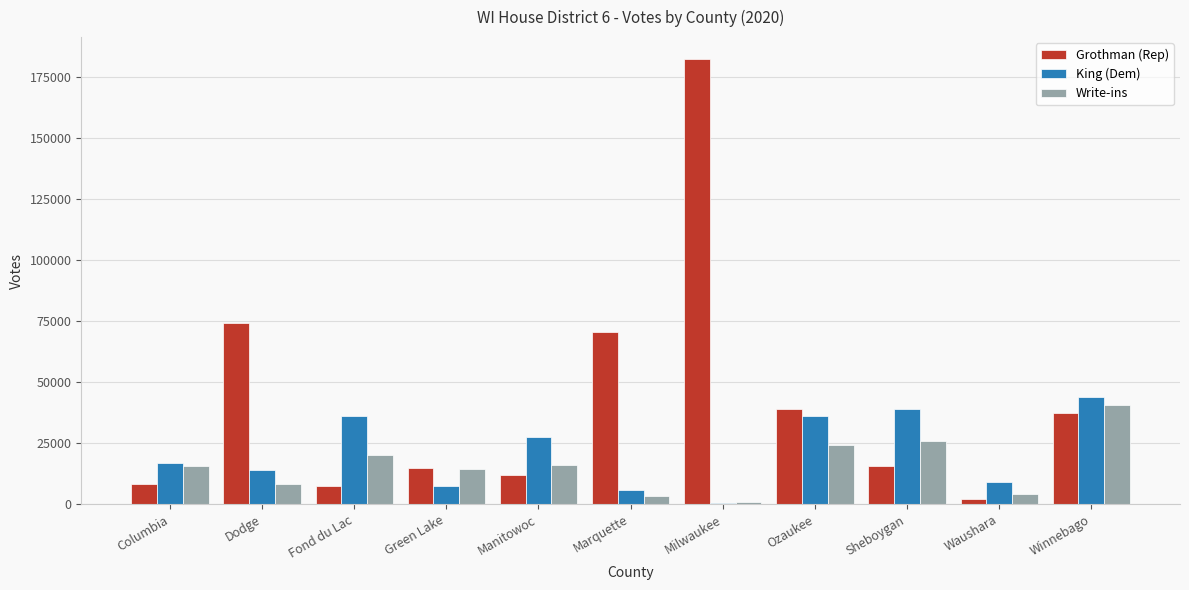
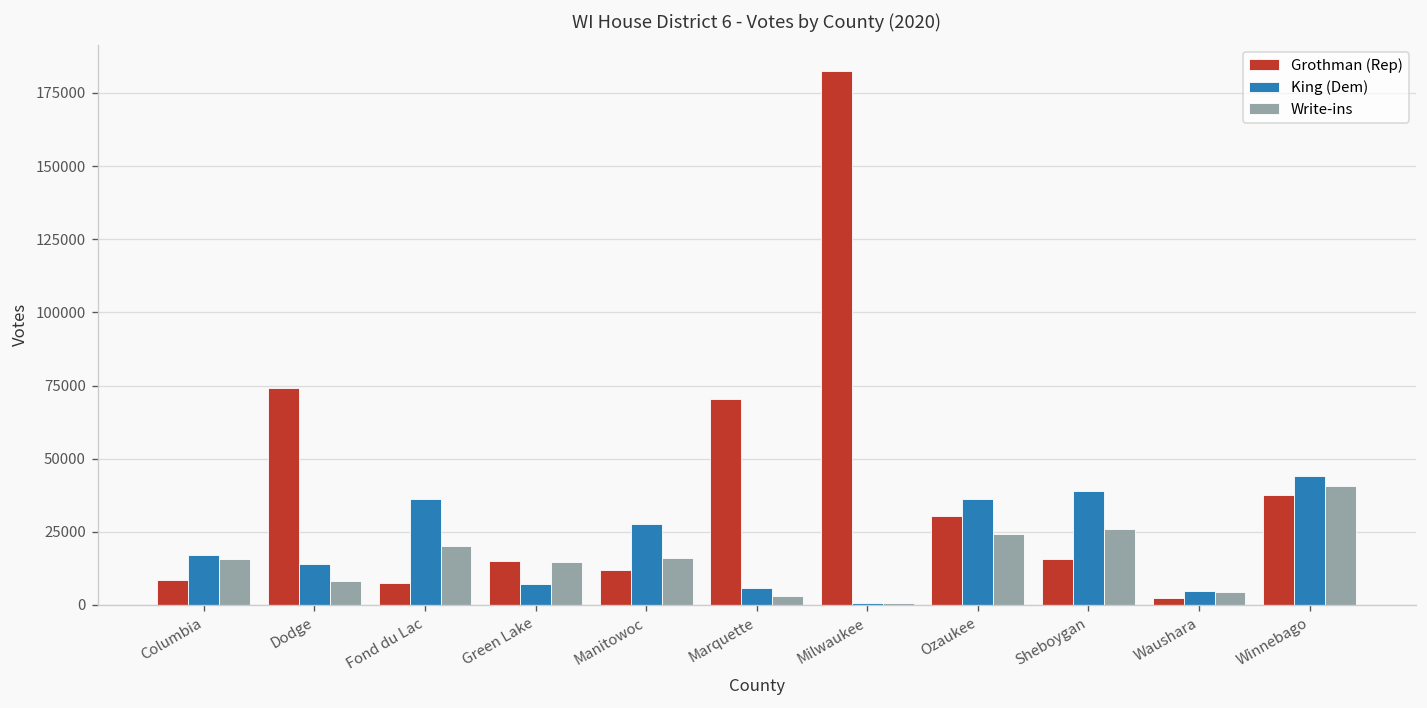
  {
    "Grothman (Rep)": {
      "Columbia": 8000,
      "Dodge": 74000,
      "Fond du Lac": 8000,
      "Green Lake": 15000,
      "Manitowoc": 12000,
      "Marquette": 70000,
      "Milwaukee": 182000,
-     "Ozaukee": 39000,
+     "Ozaukee": 30000,
      "Sheboygan": 16000,
      "Waushara": 2000,
      "Winnebago": 37000
    },
    "King (Dem)": {
      "Columbia": 17000,
      "Dodge": 14000,
      "Fond du Lac": 36000,
      "Green Lake": 7000,
      "Manitowoc": 28000,
      "Marquette": 6000,
      "Ozaukee": 36000,
      "Sheboygan": 39000,
-     "Waushara": 9000,
+     "Waushara": 5000,
      "Winnebago": 44000
    },
    "Write-ins": {
      "Columbia": 16000,
      "Dodge": 8000,
      "Fond du Lac": 20000,
      "Green Lake": 15000,
      "Manitowoc": 16000,
      "Marquette": 3000,
      "Ozaukee": 24000,
      "Sheboygan": 26000,
      "Waushara": 4000,
      "Winnebago": 41000
    }
  }
